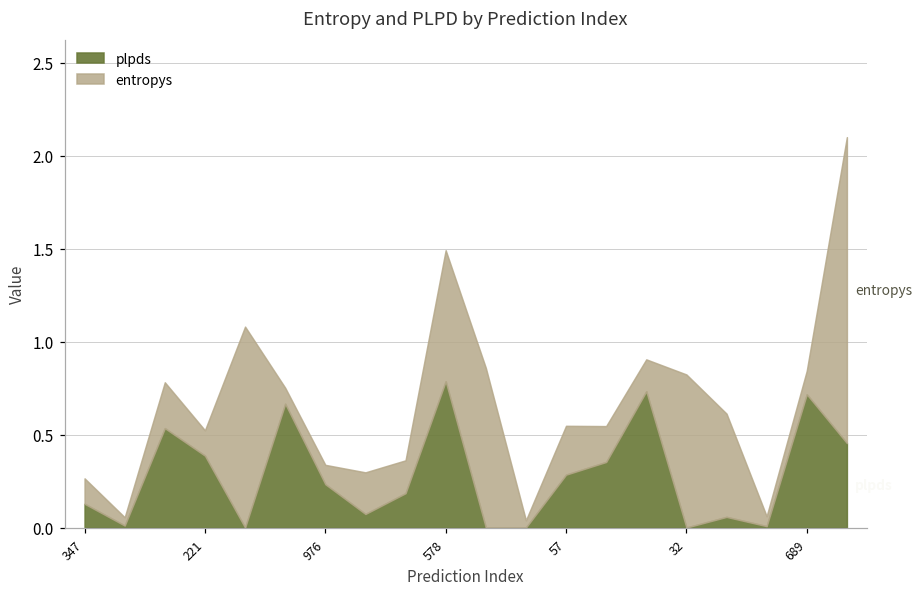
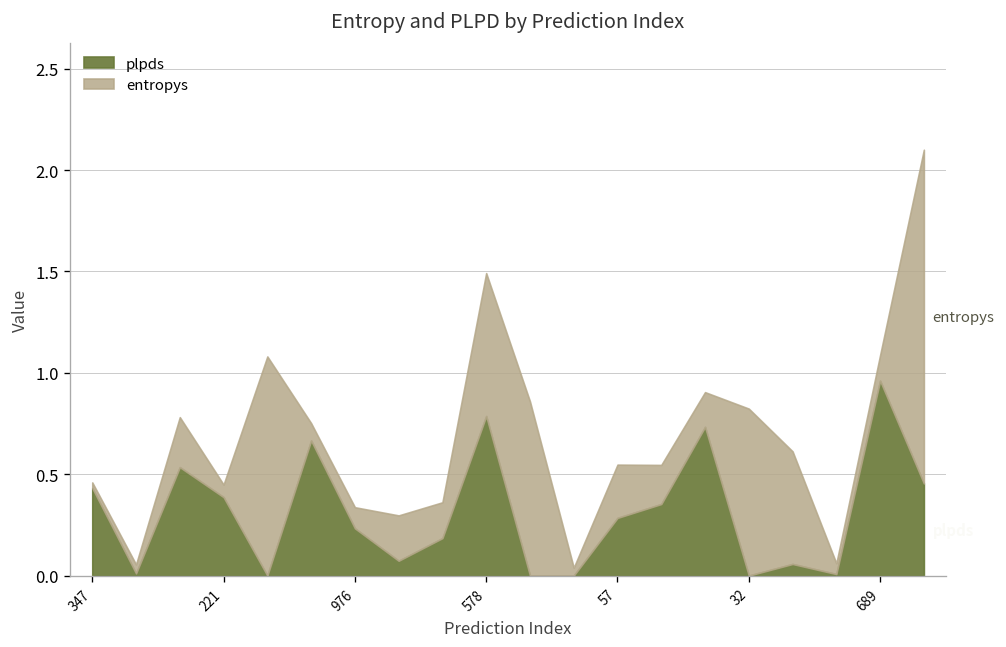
  {
    "plpds": {
-     "347": 0.13,
+     "347": 0.43,
      "221": 0.39,
      "976": 0.23,
      "578": 0.79,
      "57": 0.28,
      "32": 0.00,
-     "689": 0.72
+     "689": 0.96
    },
    "entropys": {
-     "347": 0.14,
-     "221": 0.14,
+     "347": 0.03,
+     "221": 0.06,
      "976": 0.10,
      "578": 0.71,
      "57": 0.26,
      "32": 0.82,
      "689": 0.13
    }
  }
